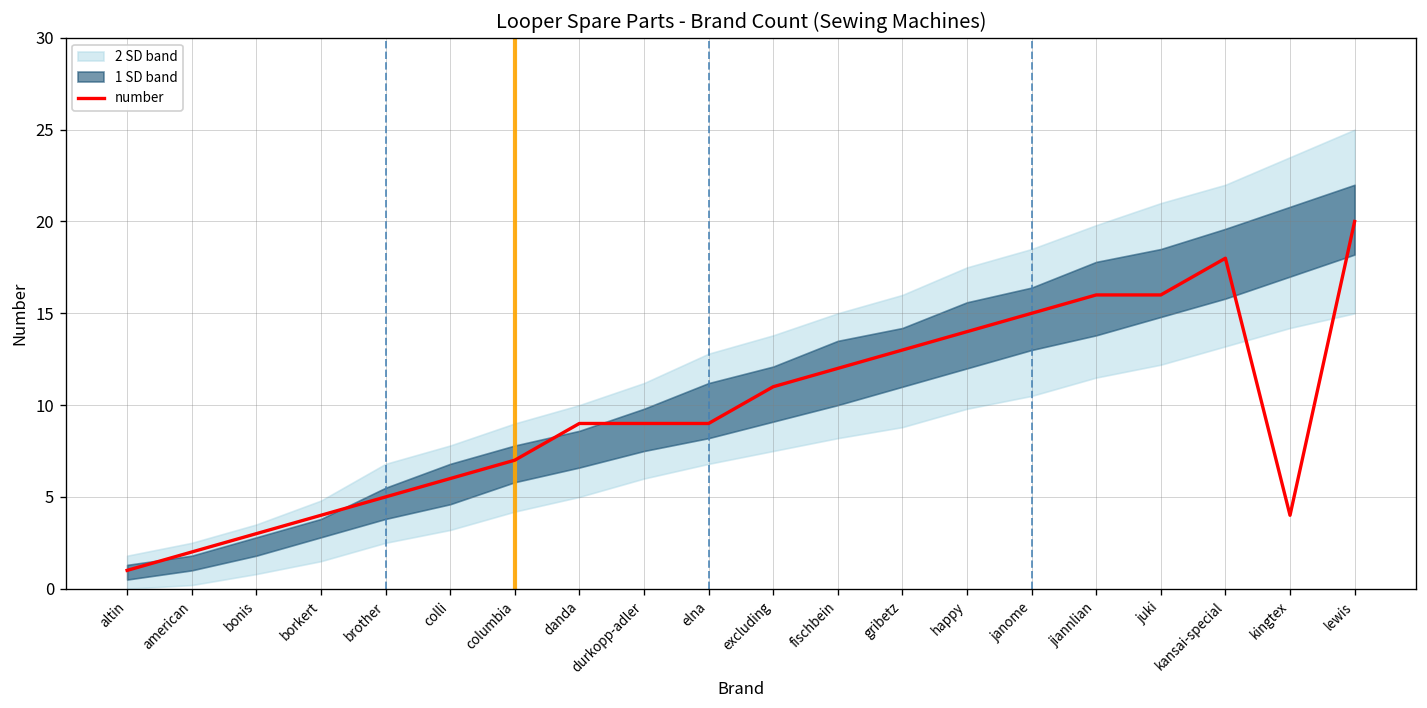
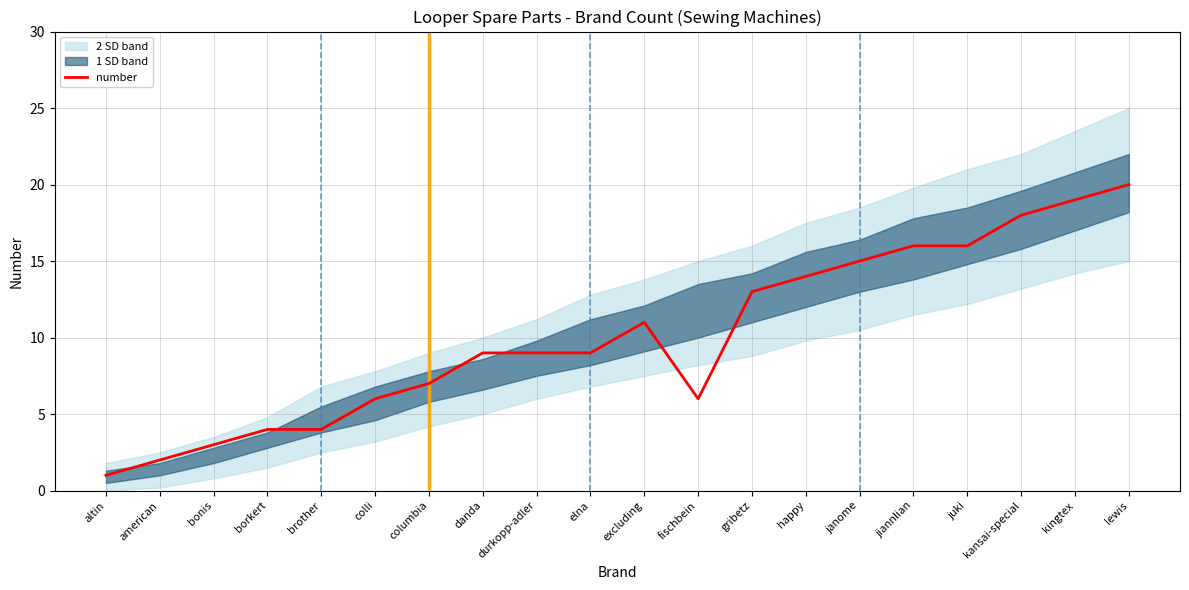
  {
    "number": {
      "altin": 1,
      "american": 2,
      "bonis": 3,
      "borkert": 4,
-     "brother": 5,
+     "brother": 4,
      "colli": 6,
      "columbia": 7,
      "danda": 9,
      "durkopp-adler": 9,
      "elna": 9,
      "excluding": 11,
-     "fischbein": 12,
+     "fischbein": 6,
      "gribetz": 13,
      "happy": 14,
      "janome": 15,
      "jiannlian": 16,
      "juki": 16,
      "kansai-special": 18,
-     "kingtex": 4,
+     "kingtex": 19,
      "lewis": 20
    }
  }
